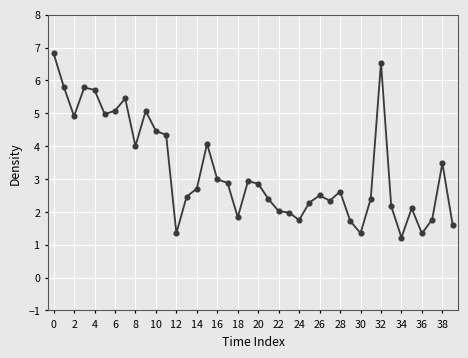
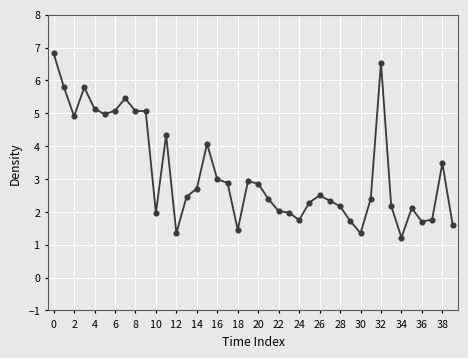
  {
    "0": 6.8,
    "2": 4.9,
-   "4": 5.7,
+   "4": 5.1,
    "6": 5.1,
-   "8": 4.0,
-   "10": 4.5,
+   "8": 5.1,
+   "10": 2.0,
    "12": 1.4,
    "14": 2.7,
    "16": 3.0,
-   "18": 1.8,
+   "18": 1.5,
    "20": 2.9,
    "22": 2.0,
    "24": 1.8,
    "26": 2.5,
-   "28": 2.6,
+   "28": 2.2,
    "30": 1.4,
    "32": 6.5,
    "34": 1.2,
-   "36": 1.3,
+   "36": 1.7,
    "38": 3.5
  }
